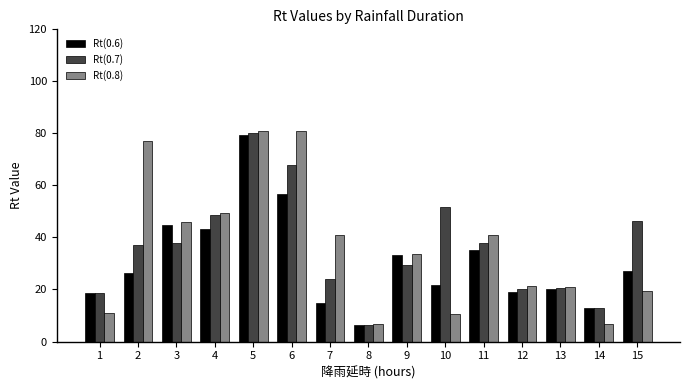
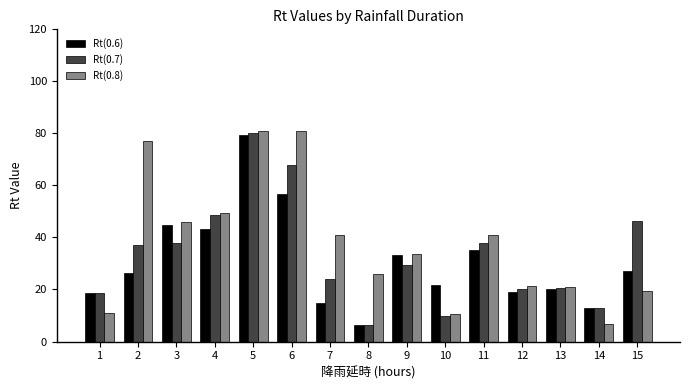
  {
    "Rt(0.6)": {
      "1": 19,
      "2": 26,
      "3": 45,
      "4": 43,
      "5": 79,
      "6": 57,
      "7": 15,
      "8": 6,
      "9": 33,
      "10": 22,
      "11": 35,
      "12": 19,
      "13": 20,
      "14": 13,
      "15": 27
    },
    "Rt(0.7)": {
      "1": 19,
      "2": 37,
      "3": 38,
      "4": 49,
      "5": 80,
      "6": 68,
      "7": 24,
      "8": 6,
      "9": 29,
-     "10": 52,
+     "10": 10,
      "11": 38,
      "12": 20,
      "13": 21,
      "14": 13,
      "15": 46
    },
    "Rt(0.8)": {
      "1": 11,
      "2": 77,
      "3": 46,
      "4": 50,
      "5": 81,
      "6": 81,
      "7": 41,
-     "8": 7,
+     "8": 26,
      "9": 34,
      "10": 11,
      "11": 41,
      "12": 21,
      "13": 21,
      "14": 7,
      "15": 19
    }
  }
